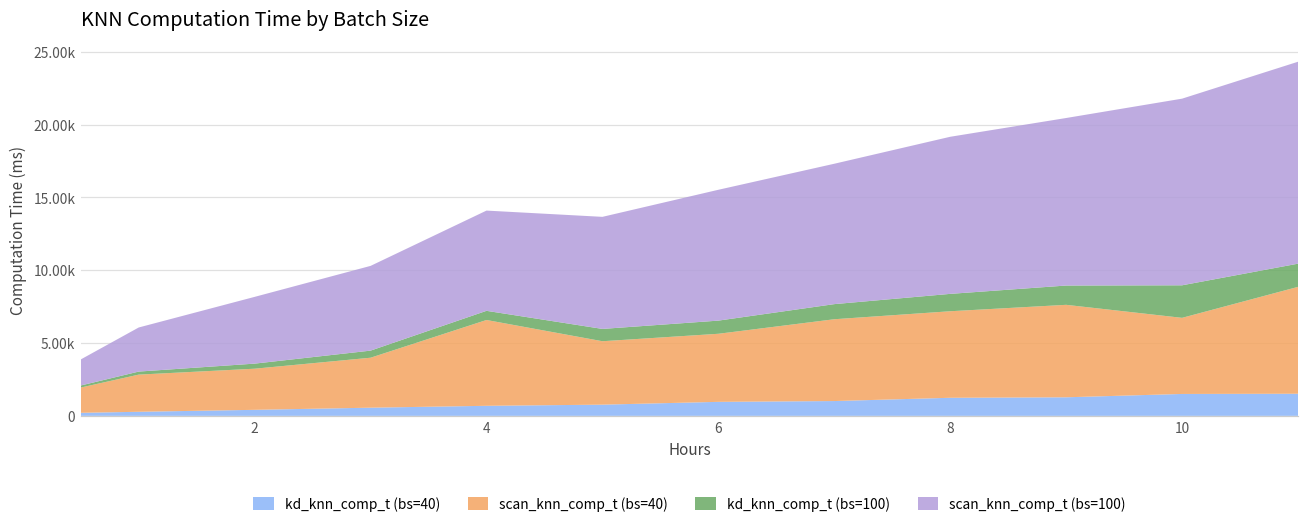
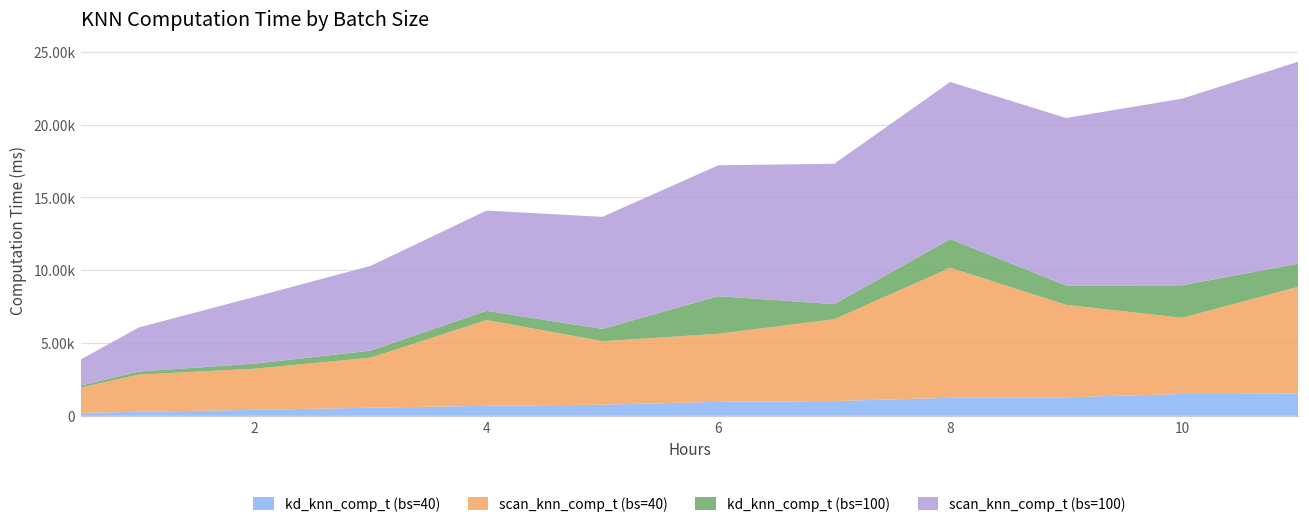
  {
    "scan_knn_comp_t (bs=40)": {
      "2": 2800,
      "4": 5900,
      "6": 4700,
-     "8": 5900,
+     "8": 8900,
      "10": 5200
    },
    "kd_knn_comp_t (bs=100)": {
      "2": 300,
      "4": 600,
-     "6": 900,
-     "8": 1200,
+     "6": 2600,
+     "8": 2000,
      "10": 2200
    }
  }
